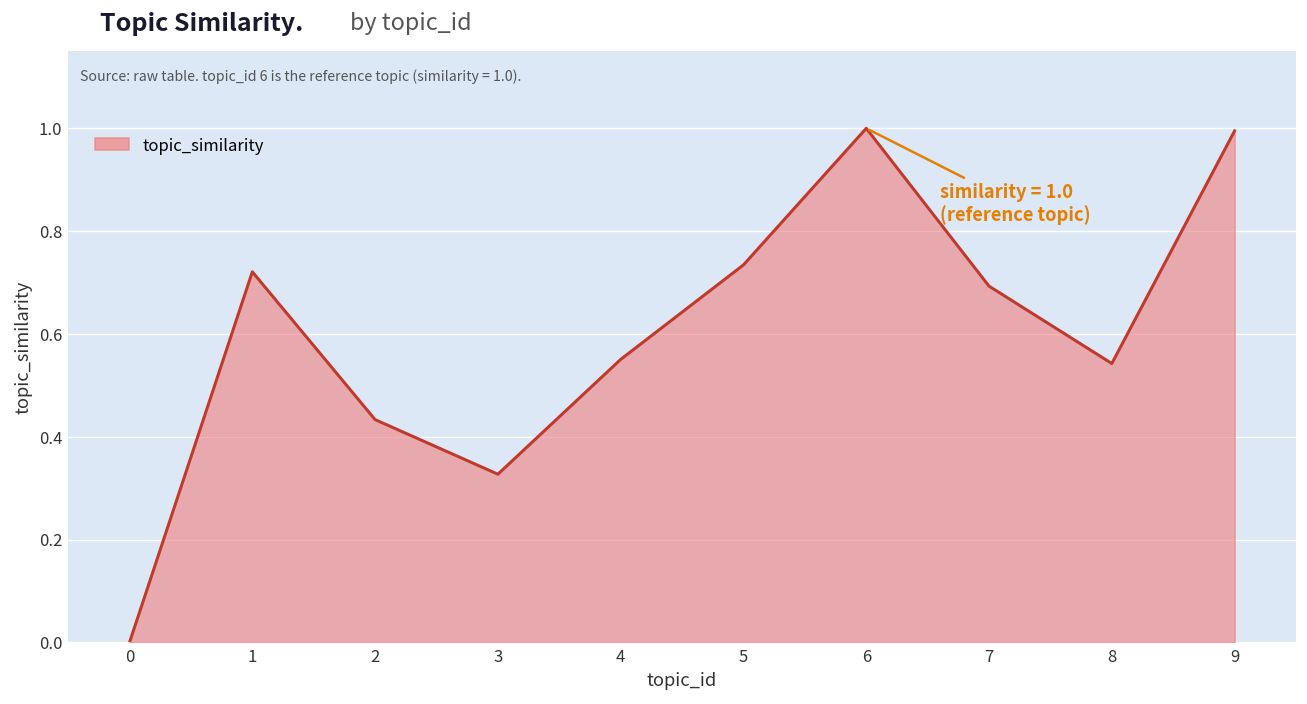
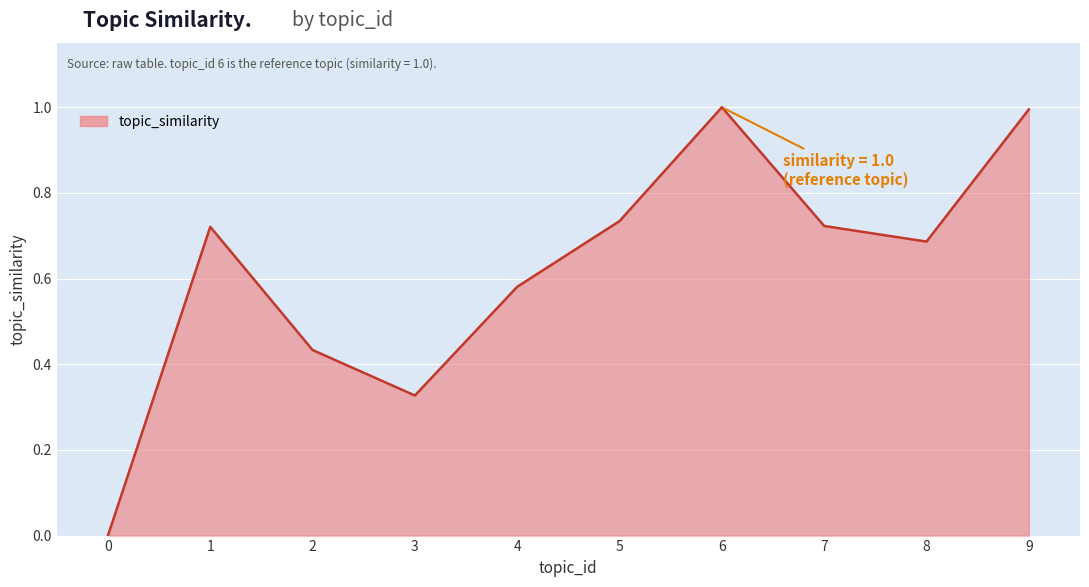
  {
    "0": 0.00,
    "1": 0.72,
    "2": 0.43,
    "3": 0.33,
-   "4": 0.55,
+   "4": 0.58,
    "5": 0.73,
-   "7": 0.69,
-   "8": 0.54,
+   "7": 0.72,
+   "8": 0.69,
    "9": 1.00
  }
